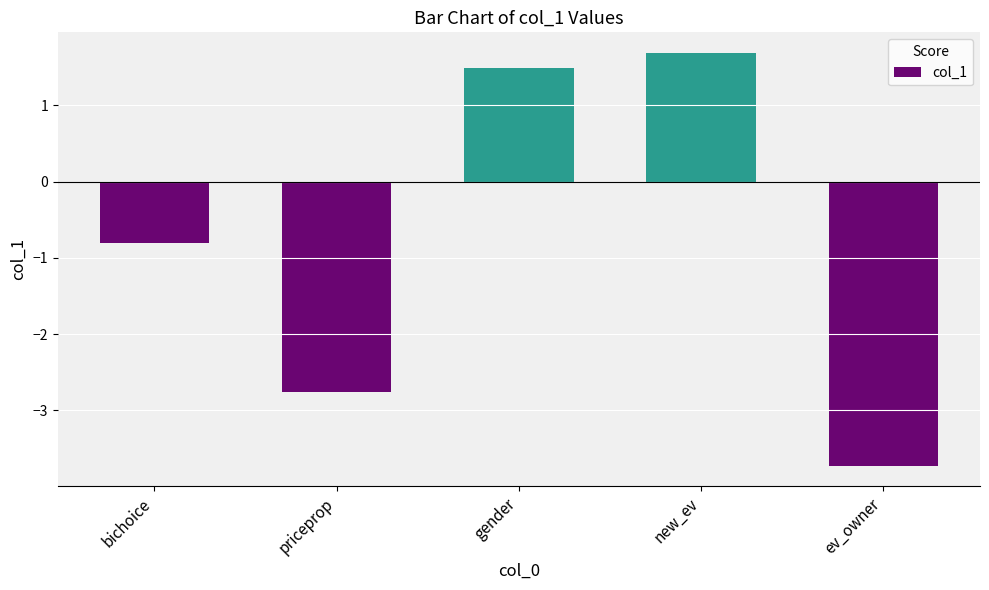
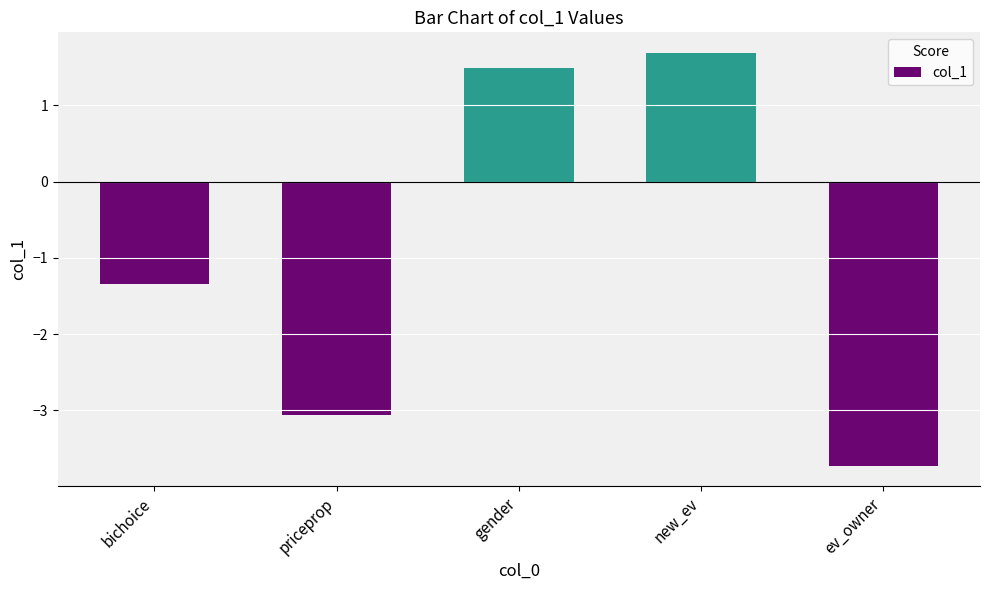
  {
-   "bichoice": -0.8,
-   "priceprop": -2.8,
+   "bichoice": -1.3,
+   "priceprop": -3.1,
    "gender": 1.5,
    "new_ev": 1.7,
    "ev_owner": -3.7
  }
